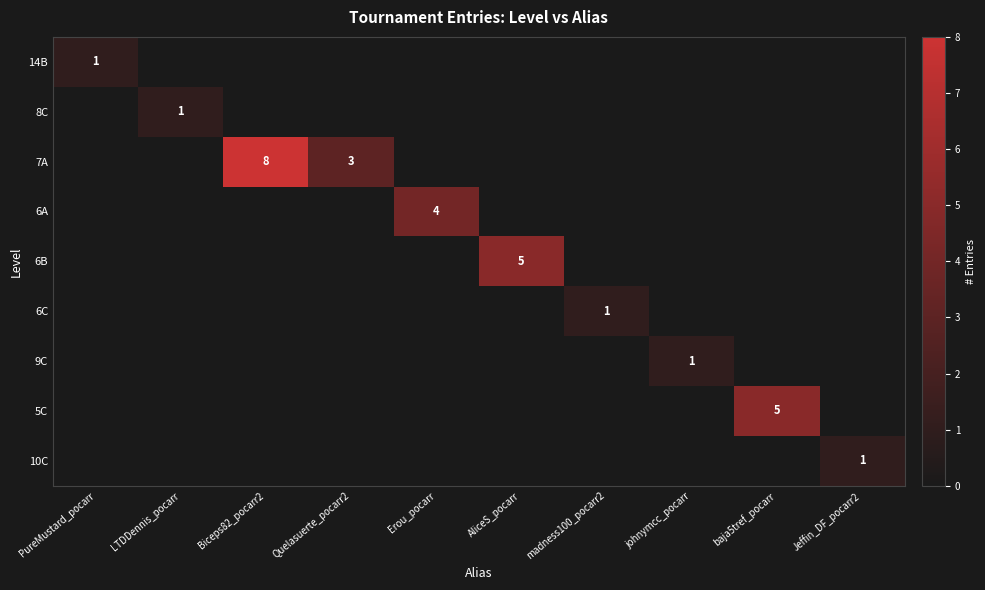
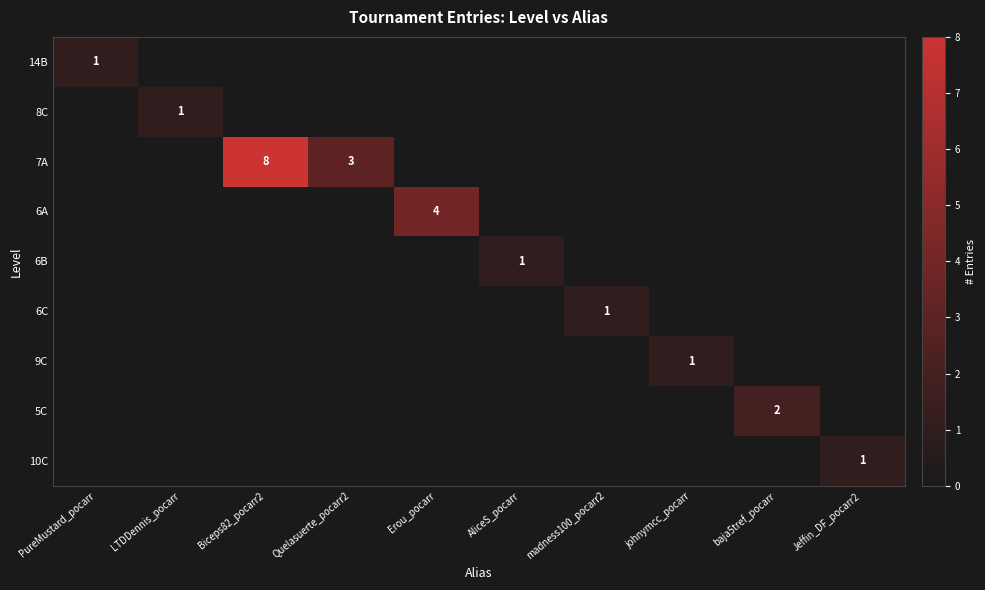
  {
    "14B": {
      "PureMustard_pocarr": 1
    },
    "8C": {
      "LTDDennis_pocarr": 1
    },
    "7A": {
      "Biceps82_pocarr2": 8,
      "Quelasuerte_pocarr2": 3
    },
    "6A": {
      "Erou_pocarr": 4
    },
    "6B": {
-     "AliceS_pocarr": 5
+     "AliceS_pocarr": 1
    },
    "6C": {
      "madness100_pocarr2": 1
    },
    "9C": {
      "johnymcc_pocarr": 1
    },
    "5C": {
-     "baja5tref_pocarr": 5
+     "baja5tref_pocarr": 2
    },
    "10C": {
      "Jeffin_DF_pocarr2": 1
    }
  }
